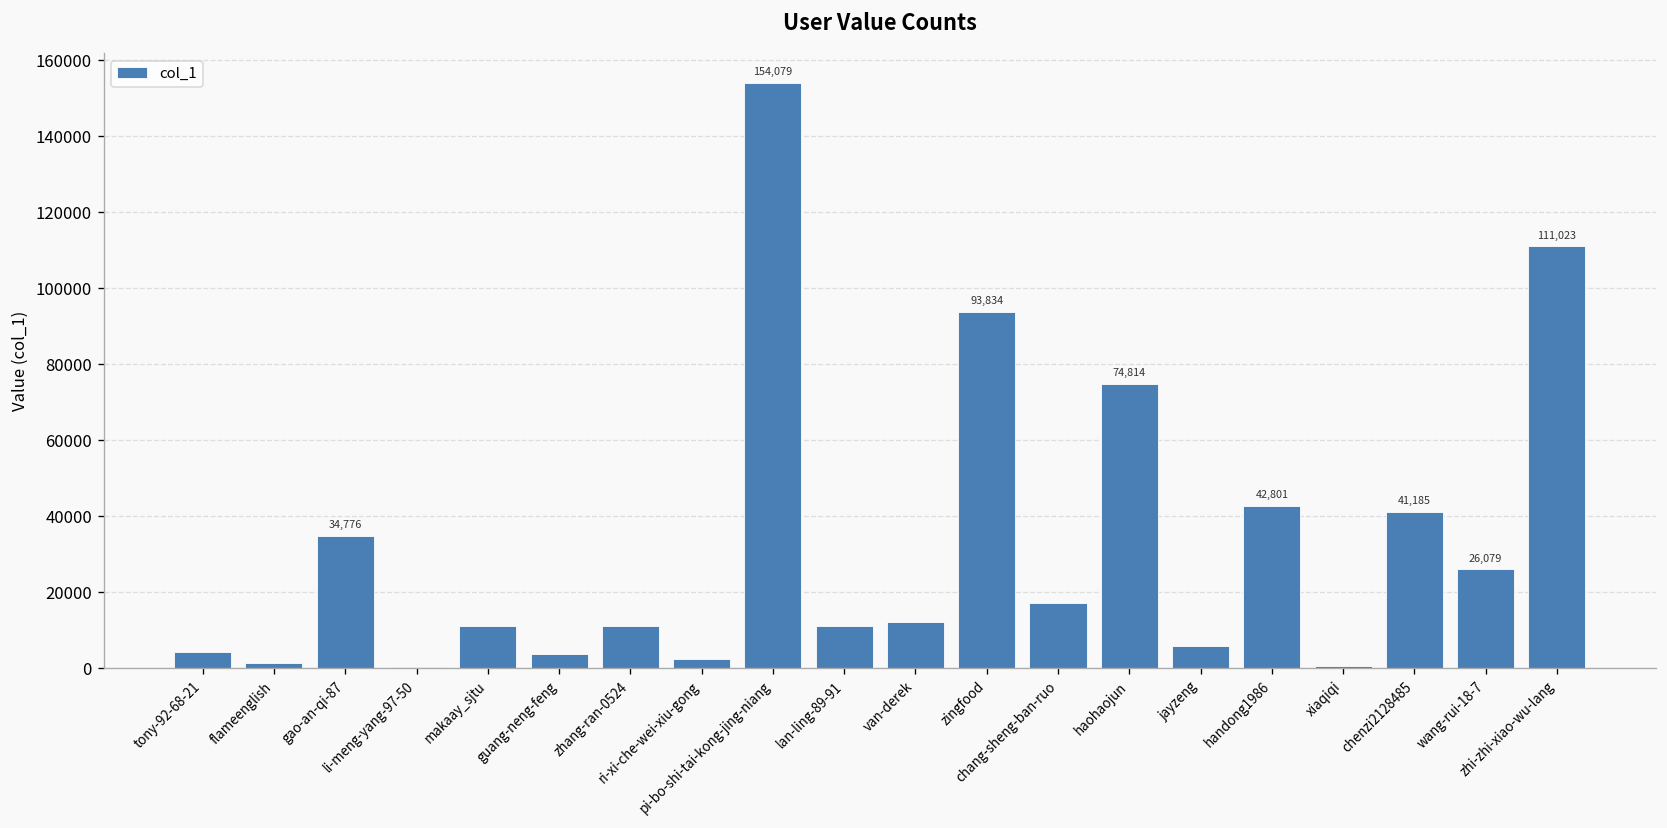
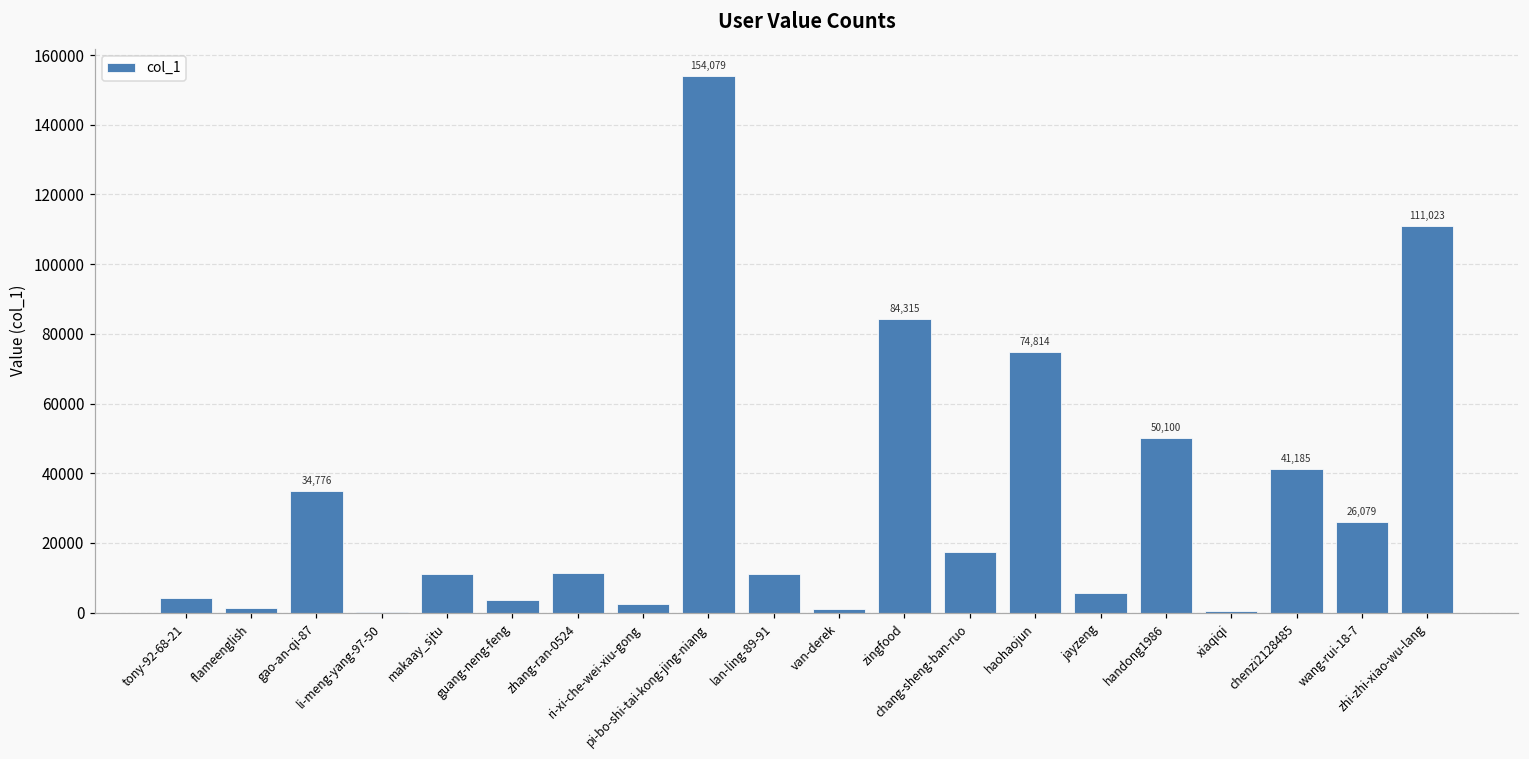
  {
    "gao-an-qi-87": "34,776",
    "pi-bo-shi-tai-kong-jing-niang": "154,079",
-   "van-derek": "12000",
-   "zingfood": "93,834",
+   "van-derek": "1000",
+   "zingfood": "84,315",
    "haohaojun": "74,814",
-   "handong1986": "42,801",
+   "handong1986": "50,100",
    "chenzi2128485": "41,185",
    "wang-rui-18-7": "26,079",
    "zhi-zhi-xiao-wu-lang": "111,023"
  }
